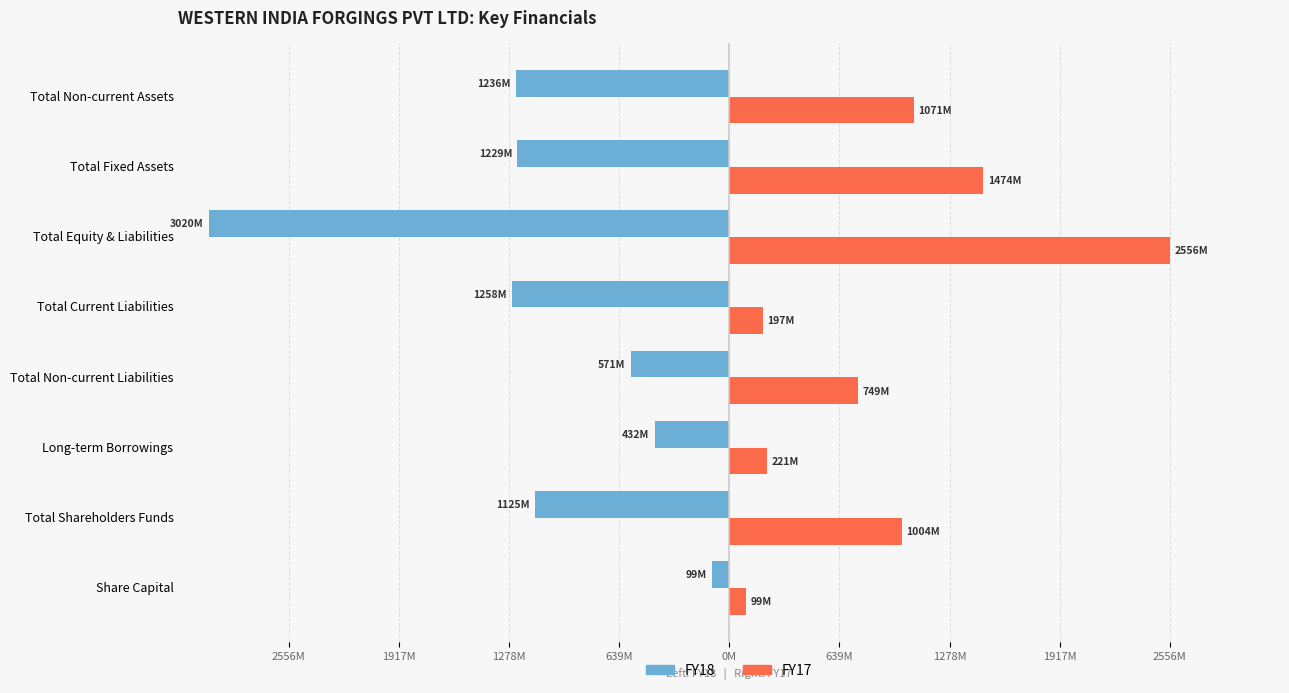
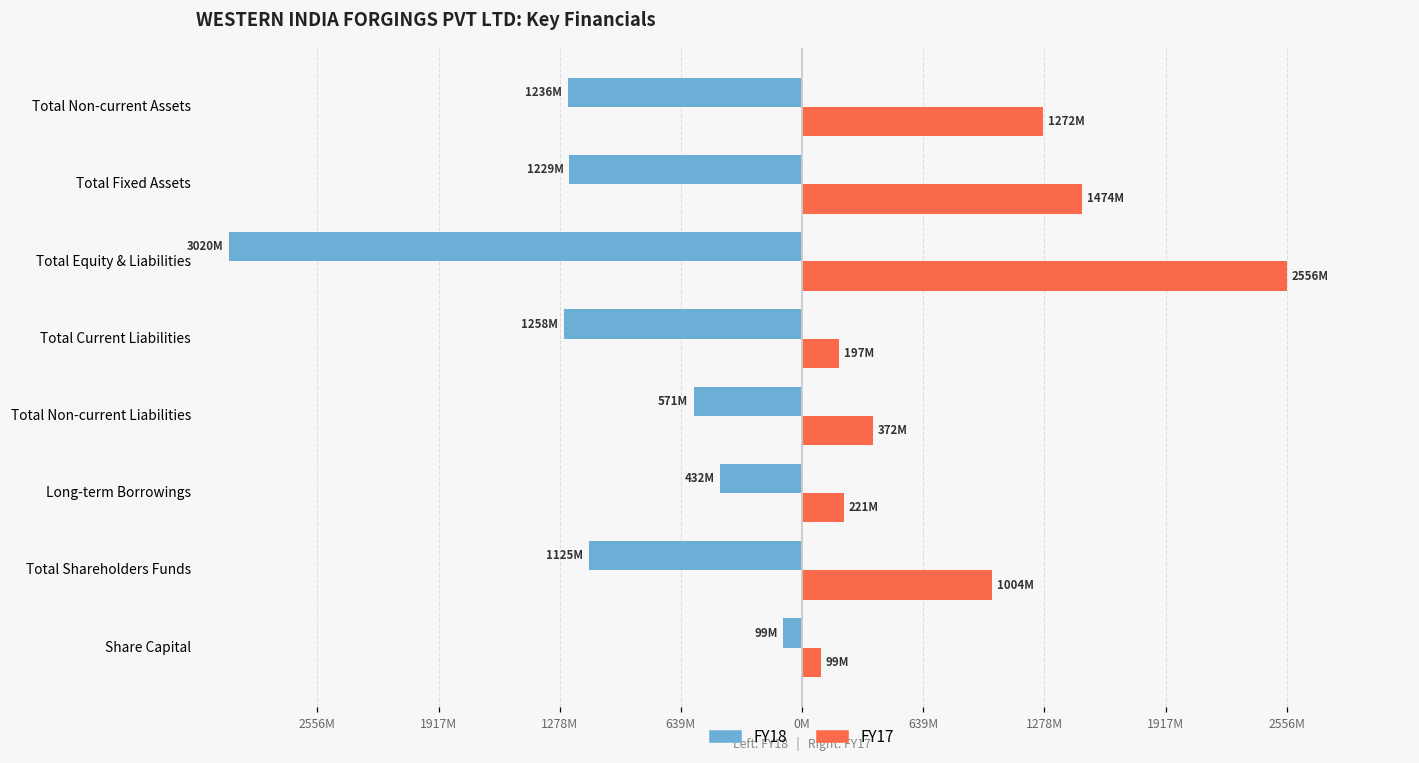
  {
    "FY17": {
-     "Total Non-current Assets": "1071M",
+     "Total Non-current Assets": "1272M",
      "Total Fixed Assets": "1474M",
      "Total Equity & Liabilities": "2556M",
      "Total Current Liabilities": "197M",
-     "Total Non-current Liabilities": "749M",
+     "Total Non-current Liabilities": "372M",
      "Long-term Borrowings": "221M",
      "Total Shareholders Funds": "1004M",
      "Share Capital": "99M"
    }
  }
